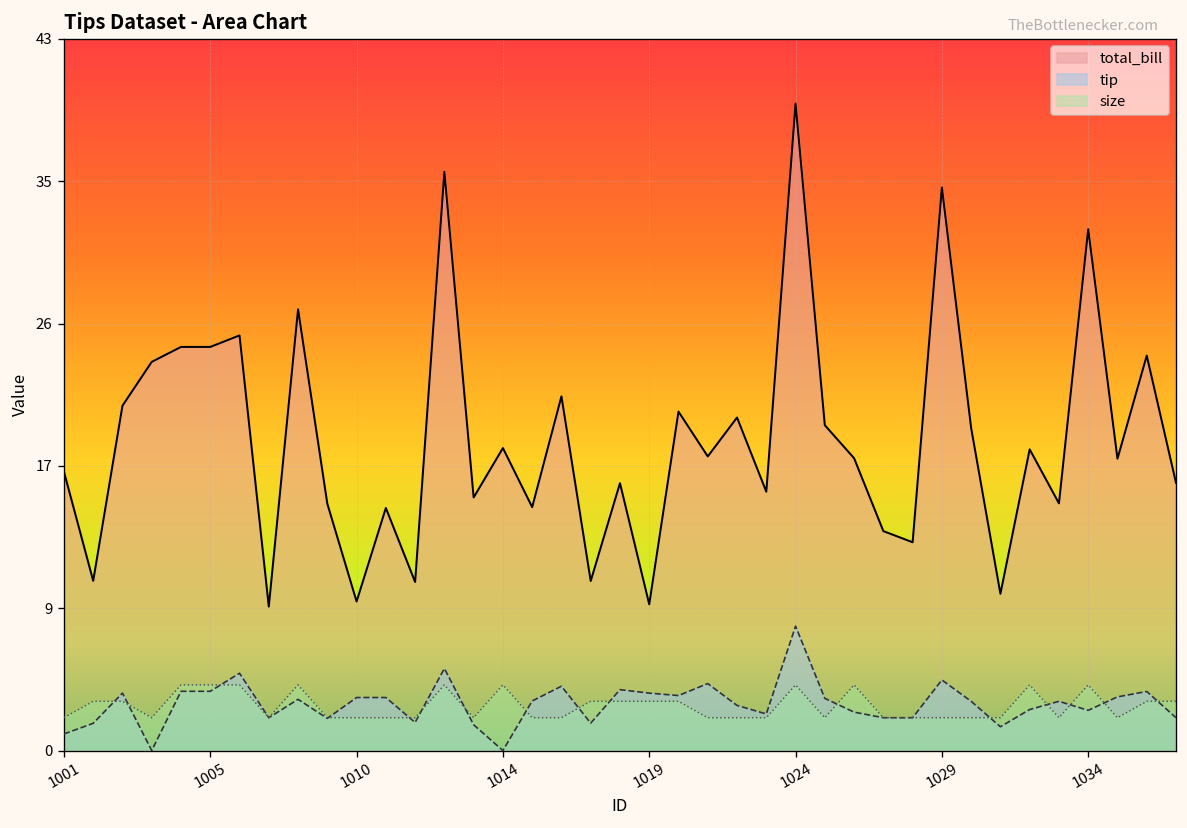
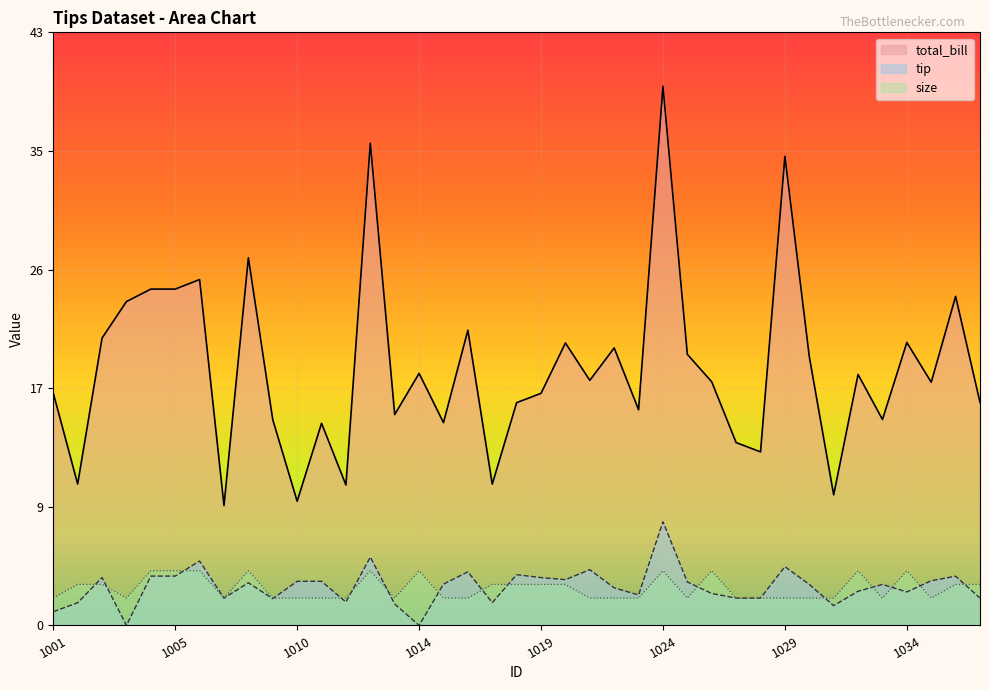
  {
    "total_bill": {
      "1001": 17.0,
      "1005": 24.6,
      "1010": 9.1,
      "1014": 18.4,
-     "1019": 8.9,
+     "1019": 17.0,
      "1024": 39.4,
      "1029": 34.3,
-     "1034": 31.8
+     "1034": 20.7
    }
  }
